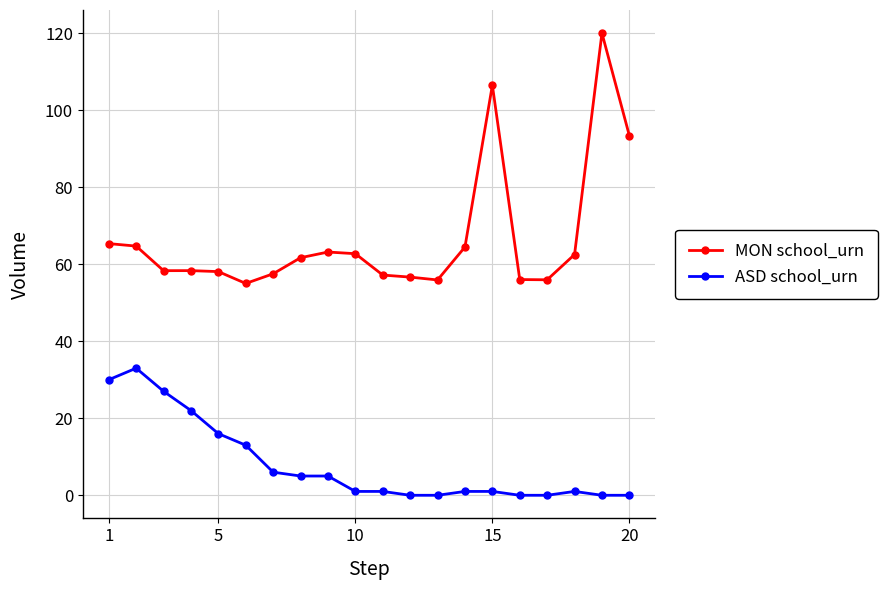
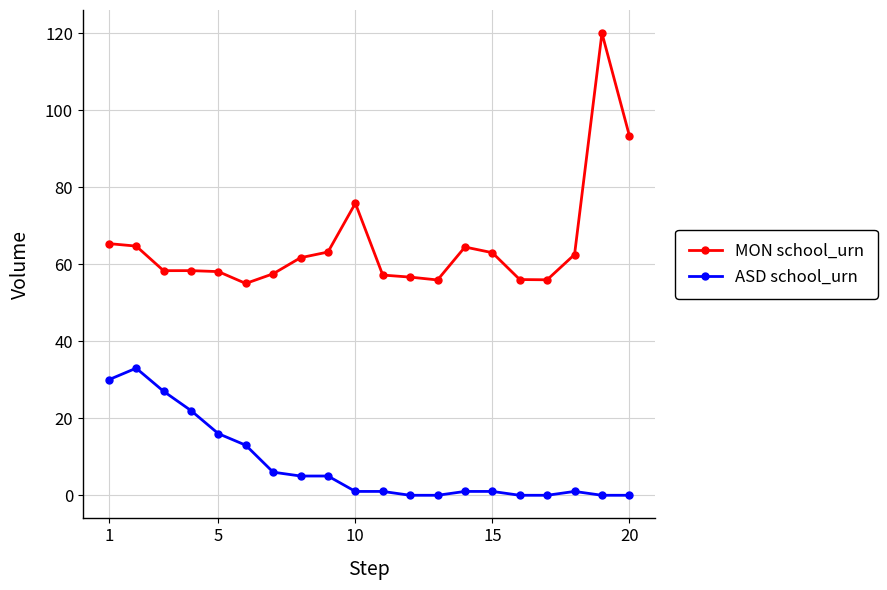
  {
    "MON school_urn": {
      "1": 65,
      "5": 58,
-     "10": 63,
-     "15": 106,
+     "10": 76,
+     "15": 63,
      "20": 93
    },
    "ASD school_urn": {
      "1": 30,
      "5": 16,
      "10": 1,
      "15": 1,
      "20": 0
    }
  }
